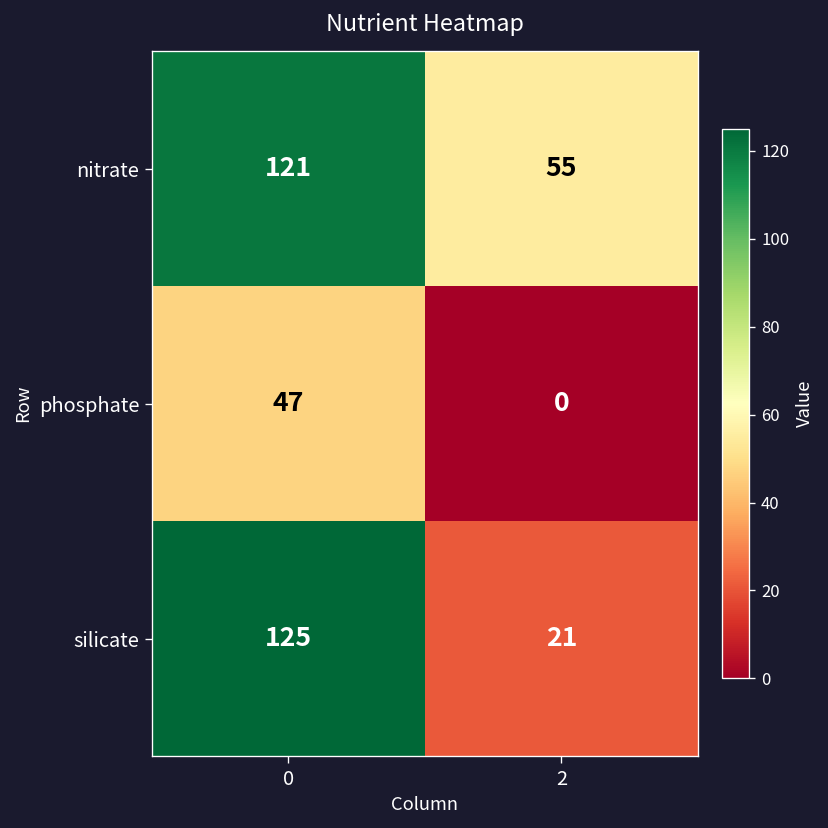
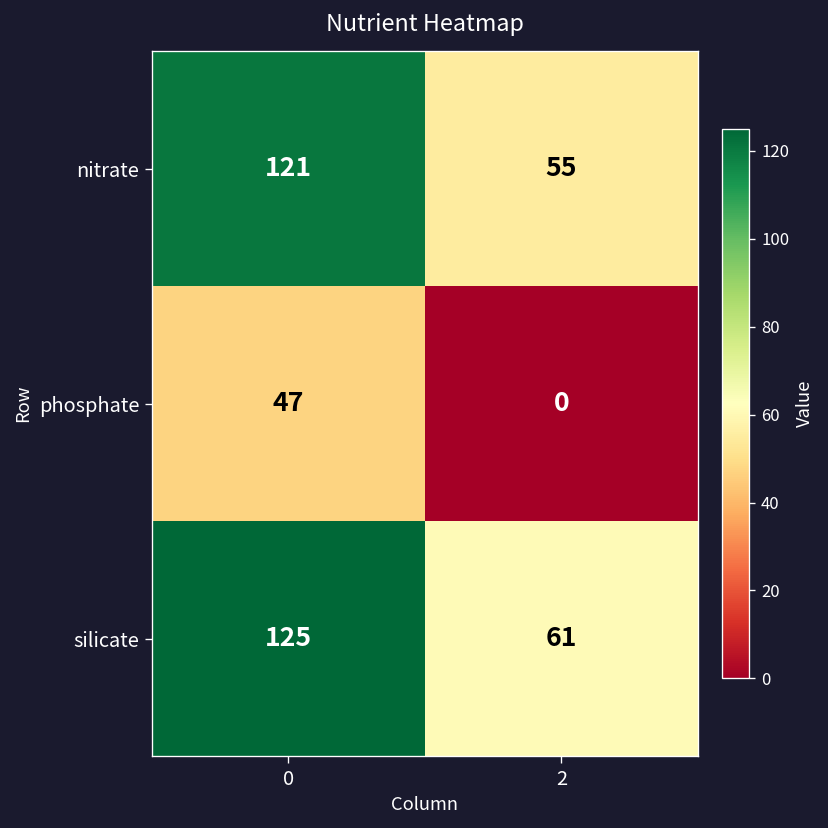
  {
    "nitrate": {
      "0": 121,
      "2": 55
    },
    "phosphate": {
      "0": 47,
      "2": 0
    },
    "silicate": {
      "0": 125,
-     "2": 21
+     "2": 61
    }
  }
